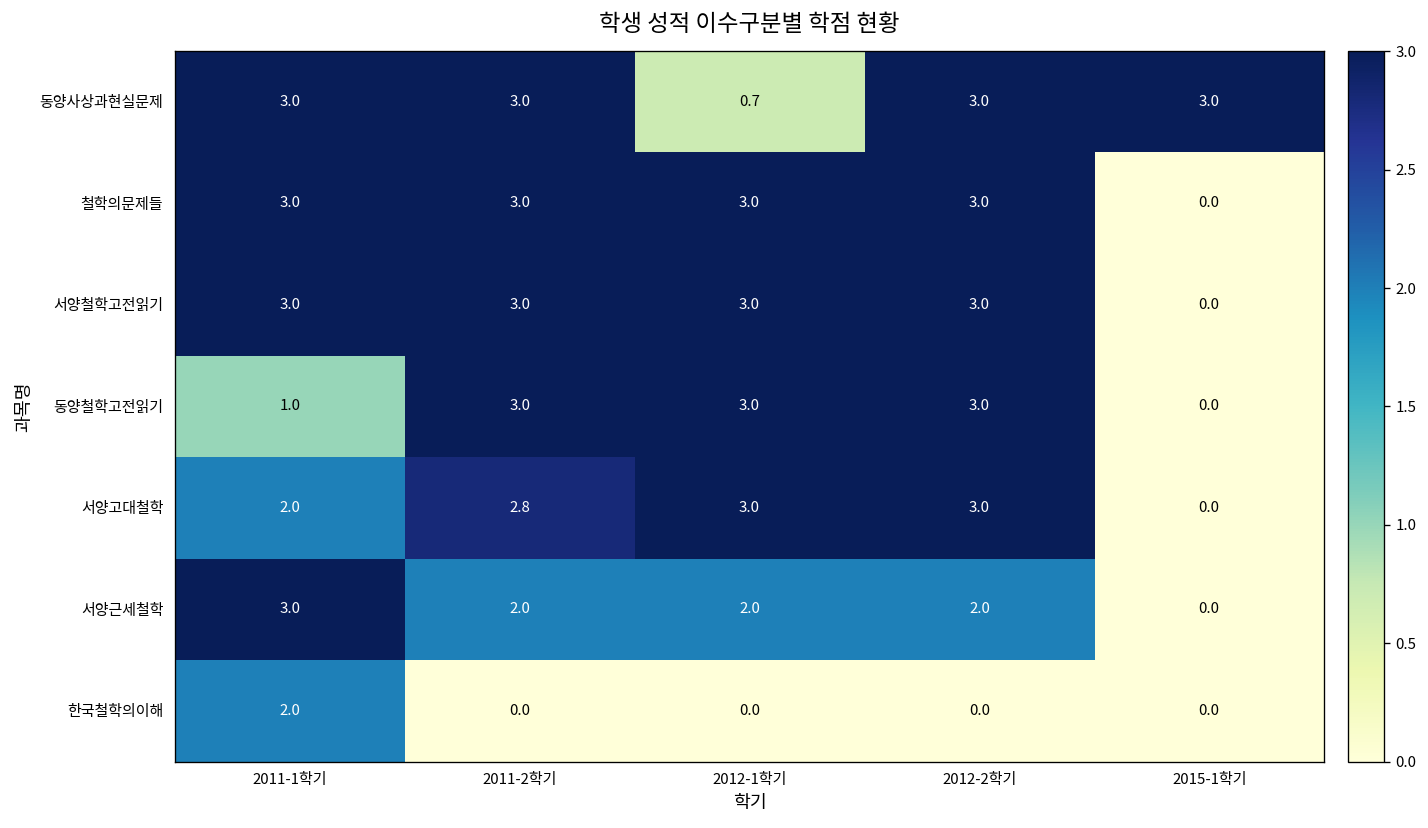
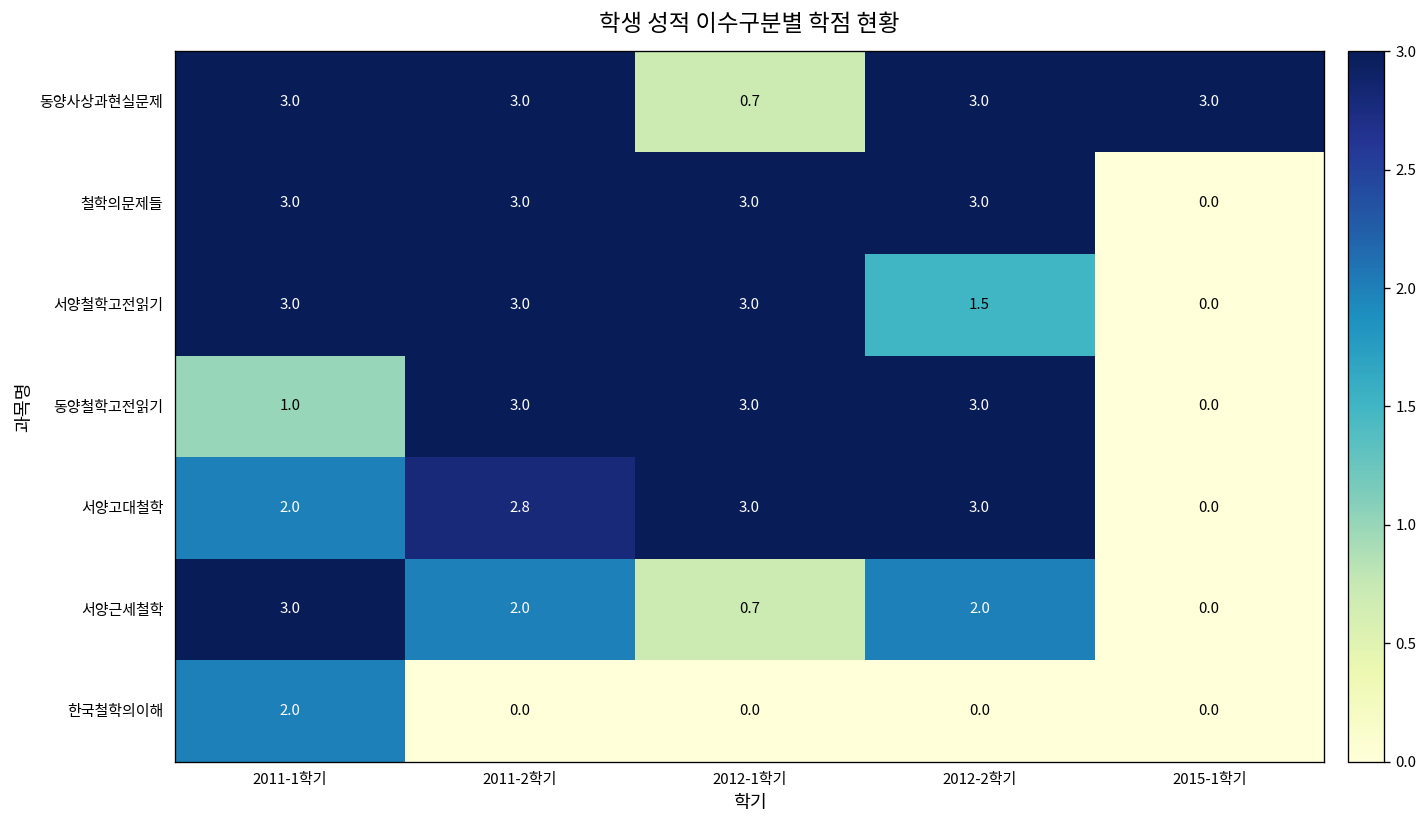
  {
    "동양사상과현실문제": {
      "2011-1학기": 3.0,
      "2011-2학기": 3.0,
      "2012-1학기": 0.7,
      "2012-2학기": 3.0,
      "2015-1학기": 3.0
    },
    "철학의문제들": {
      "2011-1학기": 3.0,
      "2011-2학기": 3.0,
      "2012-1학기": 3.0,
      "2012-2학기": 3.0,
      "2015-1학기": 0.0
    },
    "서양철학고전읽기": {
      "2011-1학기": 3.0,
      "2011-2학기": 3.0,
      "2012-1학기": 3.0,
-     "2012-2학기": 3.0,
+     "2012-2학기": 1.5,
      "2015-1학기": 0.0
    },
    "동양철학고전읽기": {
      "2011-1학기": 1.0,
      "2011-2학기": 3.0,
      "2012-1학기": 3.0,
      "2012-2학기": 3.0,
      "2015-1학기": 0.0
    },
    "서양고대철학": {
      "2011-1학기": 2.0,
      "2011-2학기": 2.8,
      "2012-1학기": 3.0,
      "2012-2학기": 3.0,
      "2015-1학기": 0.0
    },
    "서양근세철학": {
      "2011-1학기": 3.0,
      "2011-2학기": 2.0,
-     "2012-1학기": 2.0,
+     "2012-1학기": 0.7,
      "2012-2학기": 2.0,
      "2015-1학기": 0.0
    },
    "한국철학의이해": {
      "2011-1학기": 2.0,
      "2011-2학기": 0.0,
      "2012-1학기": 0.0,
      "2012-2학기": 0.0,
      "2015-1학기": 0.0
    }
  }
